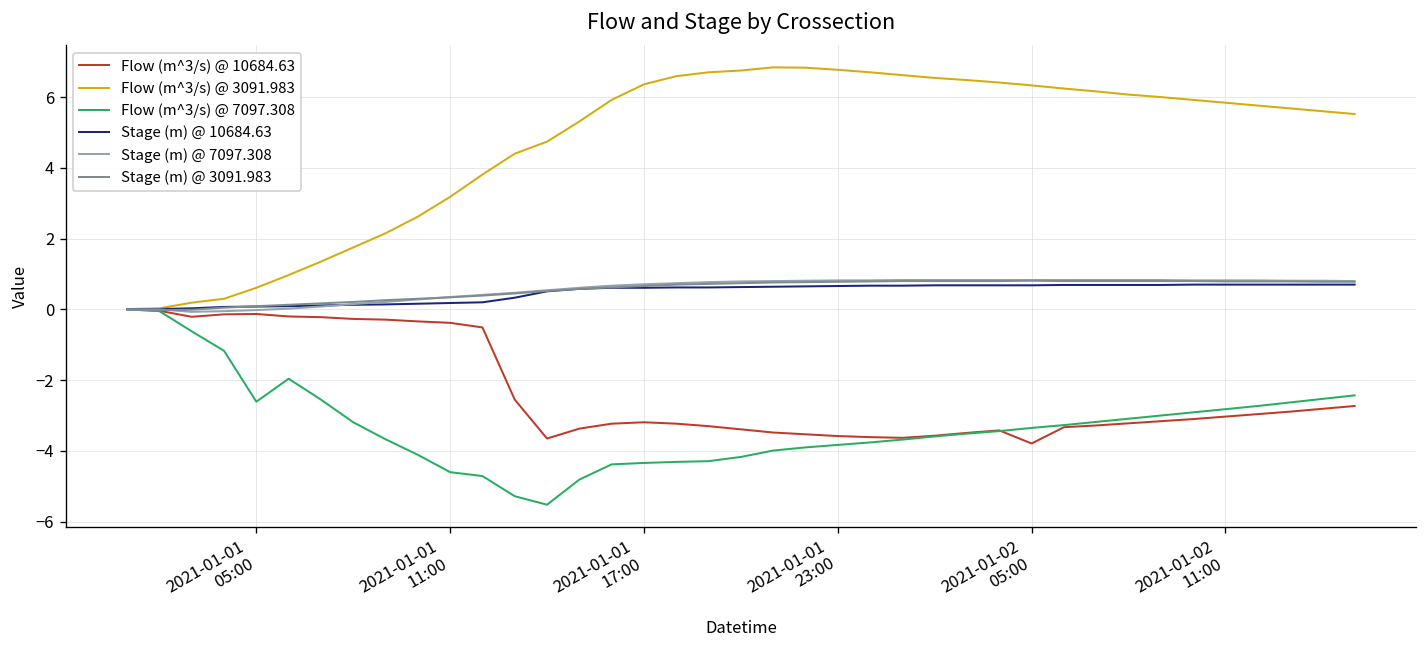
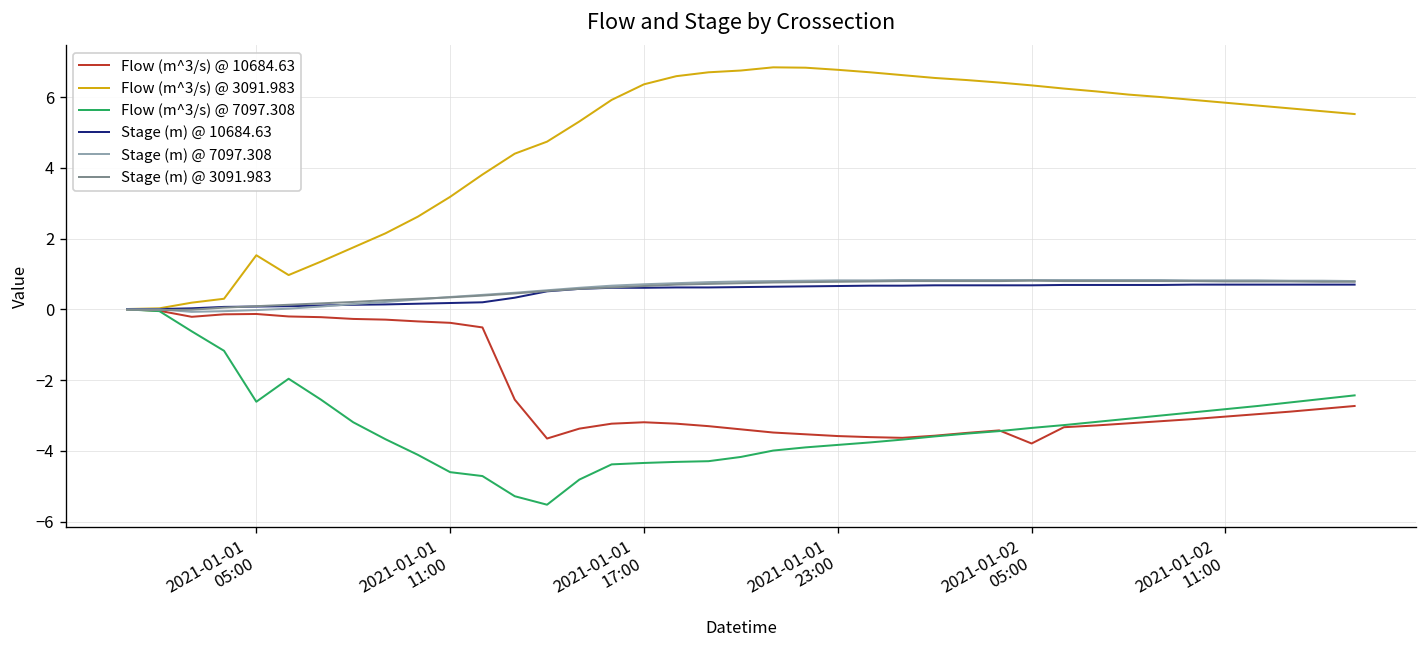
  {
    "Flow (m^3/s) @ 10684.63": {
      "2021-01-01 05:00": -0.1,
      "2021-01-01 11:00": -0.4,
      "2021-01-01 17:00": -3.2,
      "2021-01-01 23:00": -3.6,
      "2021-01-02 05:00": -3.8,
      "2021-01-02 11:00": -3.0
    },
    "Flow (m^3/s) @ 3091.983": {
-     "2021-01-01 05:00": 0.6,
+     "2021-01-01 05:00": 1.5,
      "2021-01-01 11:00": 3.2,
      "2021-01-01 17:00": 6.4,
      "2021-01-01 23:00": 6.8,
      "2021-01-02 05:00": 6.3,
      "2021-01-02 11:00": 5.8
    },
    "Flow (m^3/s) @ 7097.308": {
      "2021-01-01 05:00": -2.6,
      "2021-01-01 11:00": -4.6,
      "2021-01-01 17:00": -4.3,
      "2021-01-01 23:00": -3.8,
      "2021-01-02 05:00": -3.4,
      "2021-01-02 11:00": -2.8
    },
    "Stage (m) @ 10684.63": {
      "2021-01-01 11:00": 0.2,
      "2021-01-01 23:00": 0.7,
      "2021-01-02 05:00": 0.7,
      "2021-01-02 11:00": 0.7
    }
  }
